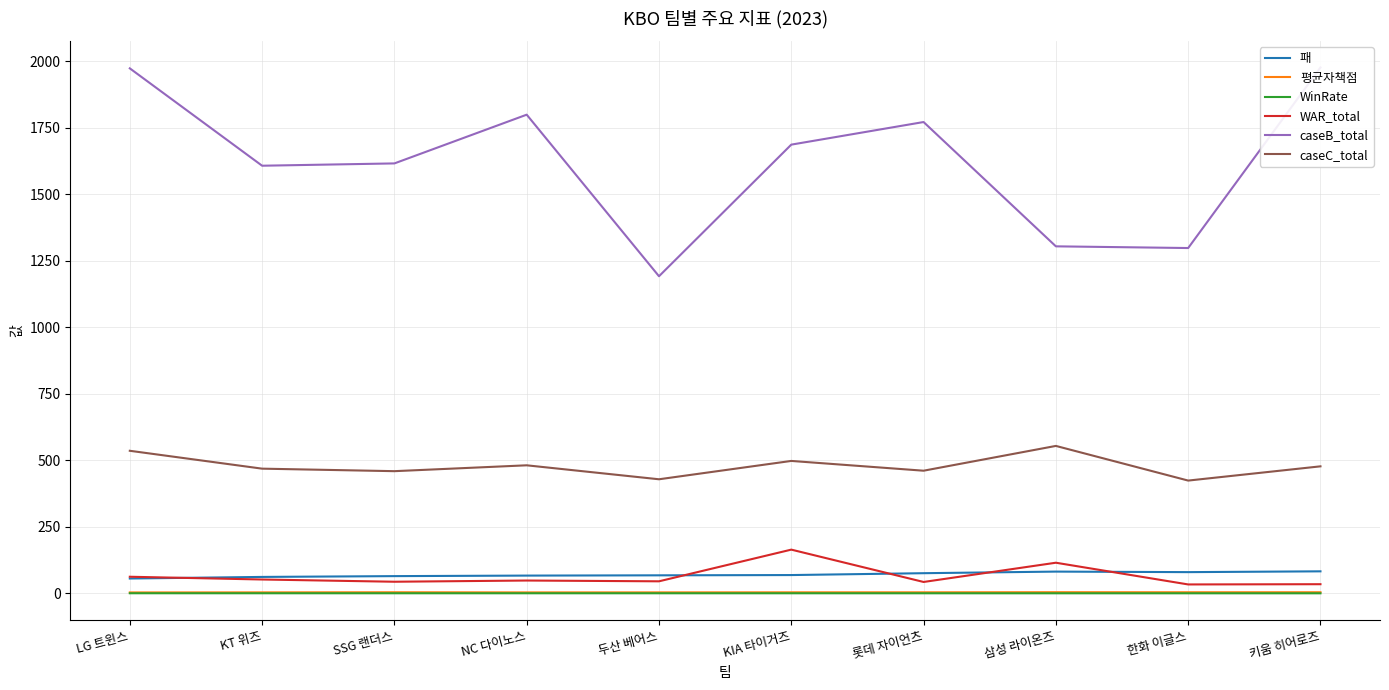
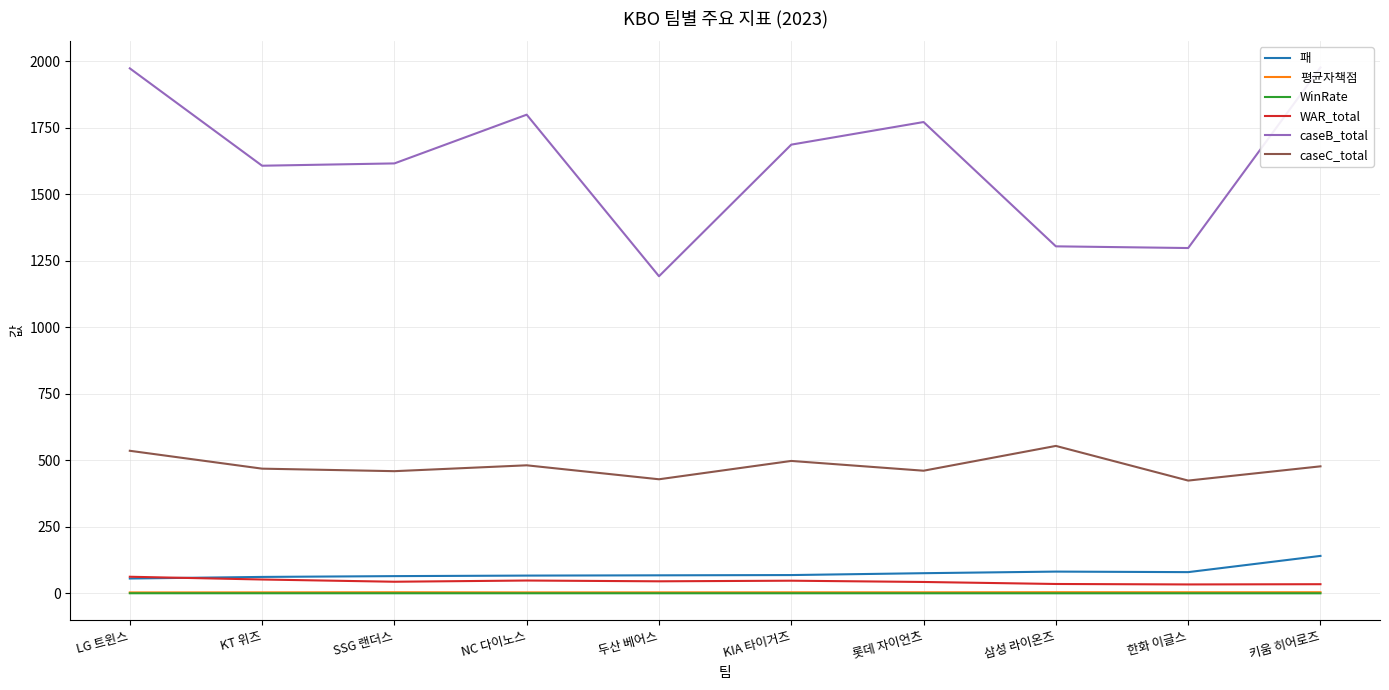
  {
    "패": {
      "KT 위즈": 60,
      "SSG 랜더스": 70,
      "NC 다이노스": 70,
      "두산 베어스": 70,
      "KIA 타이거즈": 70,
      "롯데 자이언츠": 80,
      "삼성 라이온즈": 80,
      "한화 이글스": 80,
-     "키움 히어로즈": 80
+     "키움 히어로즈": 140
    },
    "WAR_total": {
      "KT 위즈": 50,
      "SSG 랜더스": 40,
      "NC 다이노스": 50,
      "두산 베어스": 50,
-     "KIA 타이거즈": 160,
+     "KIA 타이거즈": 50,
      "롯데 자이언츠": 40,
-     "삼성 라이온즈": 120,
+     "삼성 라이온즈": 40,
      "한화 이글스": 30,
      "키움 히어로즈": 30
    },
    "caseB_total": {
      "LG 트윈스": 1970,
      "KT 위즈": 1610,
      "SSG 랜더스": 1620,
      "NC 다이노스": 1800,
      "두산 베어스": 1190,
      "KIA 타이거즈": 1690,
      "롯데 자이언츠": 1770,
      "삼성 라이온즈": 1300,
      "한화 이글스": 1300
    },
    "caseC_total": {
      "LG 트윈스": 540,
      "KT 위즈": 470,
      "SSG 랜더스": 460,
      "NC 다이노스": 480,
      "두산 베어스": 430,
      "KIA 타이거즈": 500,
      "롯데 자이언츠": 460,
      "삼성 라이온즈": 550,
      "한화 이글스": 420,
      "키움 히어로즈": 480
    }
  }
